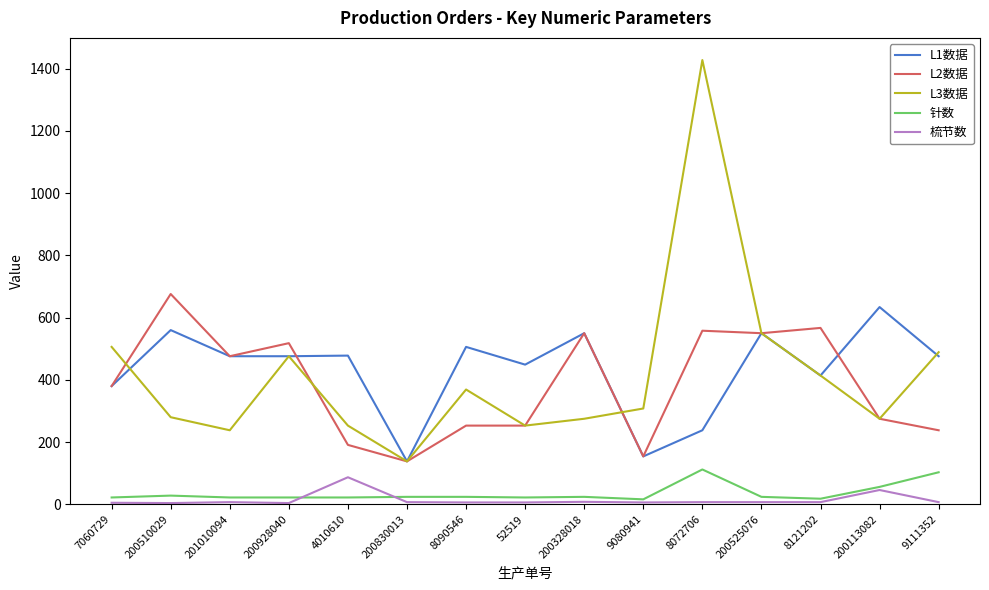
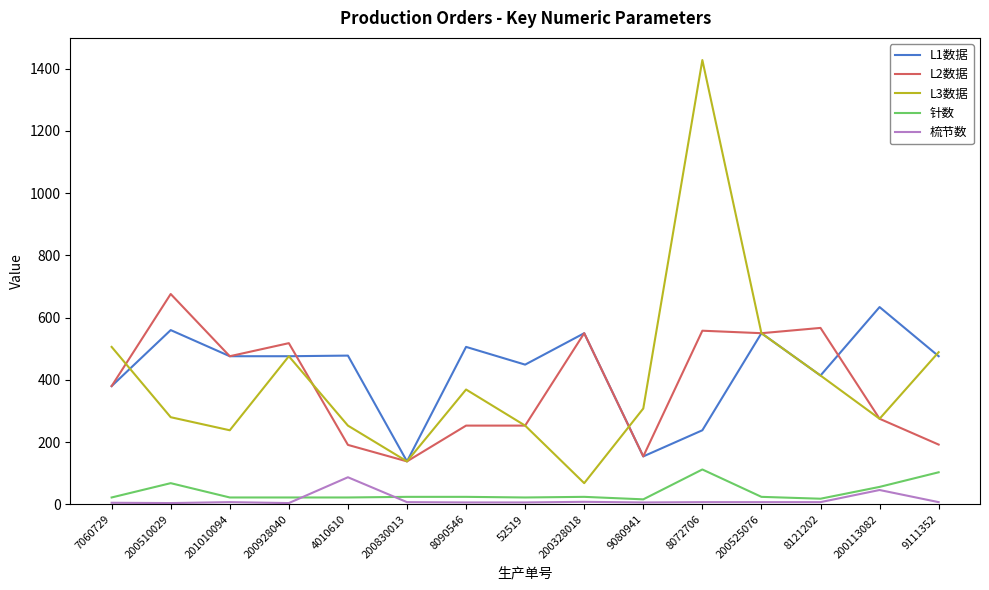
  {
    "L1数据": {
      "200510029": 560,
      "4010610": 480,
      "8090546": 510,
      "52519": 450,
      "8072706": 240,
      "200113082": 630,
      "9111352": 480
    },
    "L2数据": {
      "200510029": 680,
      "200928040": 520,
      "4010610": 190,
      "8090546": 250,
      "8072706": 560,
      "8121202": 570,
-     "9111352": 240
+     "9111352": 190
    },
    "L3数据": {
      "7060729": 510,
      "200510029": 280,
      "201010094": 240,
      "4010610": 250,
      "8090546": 370,
-     "200328018": 280,
+     "200328018": 70,
      "9080941": 310,
      "8072706": 1430,
      "9111352": 490
    },
    "针数": {
      "7060729": 20,
-     "200510029": 30,
+     "200510029": 70,
      "201010094": 20,
      "200928040": 20,
      "4010610": 20,
      "200830013": 20,
      "8090546": 20,
      "52519": 20,
      "200328018": 20,
      "9080941": 20,
      "8072706": 110,
      "200525076": 20,
      "8121202": 20,
      "200113082": 60,
      "9111352": 100
    },
    "梳节数": {
      "7060729": 10,
      "200510029": 0,
      "201010094": 10,
      "200928040": 0,
      "4010610": 90,
      "200830013": 10,
      "8090546": 10,
      "52519": 10,
      "200328018": 10,
      "9080941": 10,
      "8072706": 10,
      "200525076": 10,
      "8121202": 10,
      "200113082": 50,
      "9111352": 10
    }
  }
